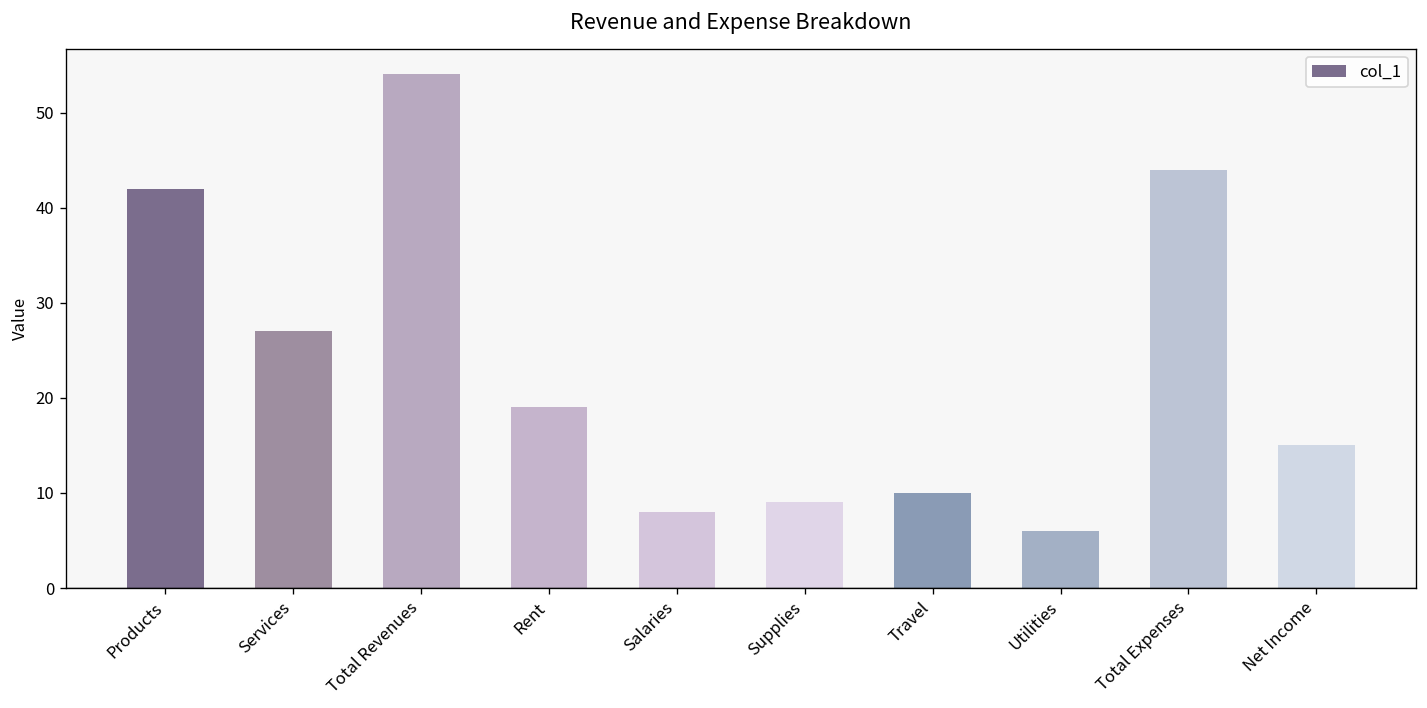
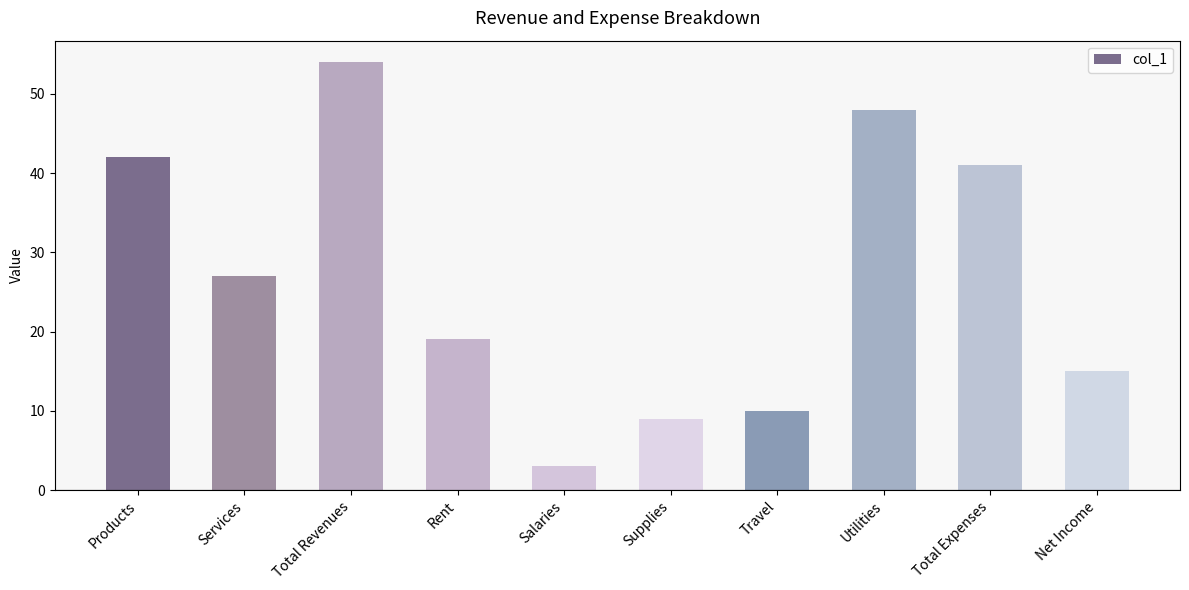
  {
    "Products": 42,
    "Services": 27,
    "Total Revenues": 54,
    "Rent": 19,
-   "Salaries": 8,
+   "Salaries": 3,
    "Supplies": 9,
    "Travel": 10,
-   "Utilities": 6,
-   "Total Expenses": 44,
+   "Utilities": 48,
+   "Total Expenses": 41,
    "Net Income": 15
  }
